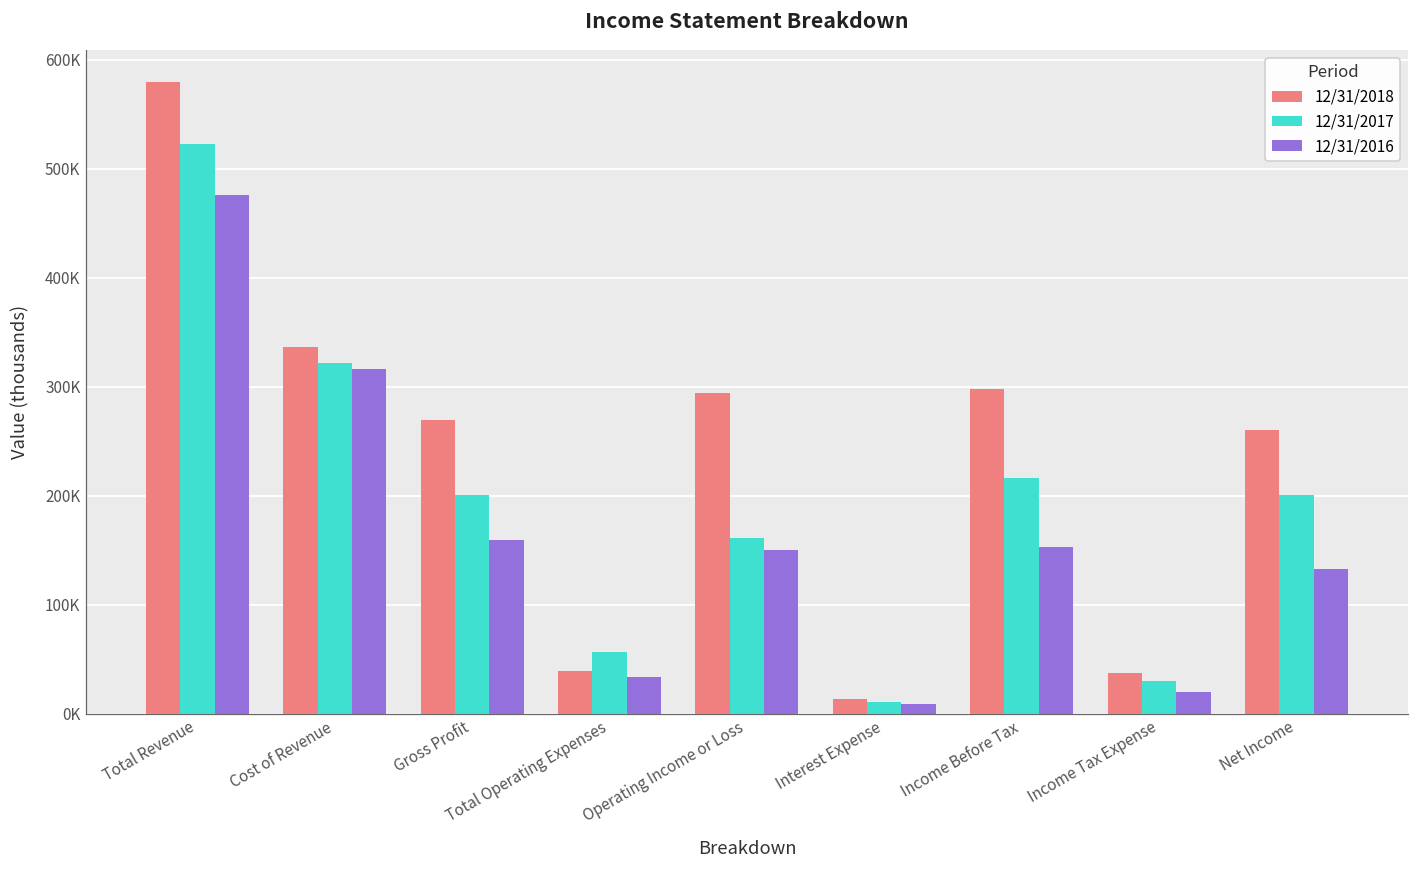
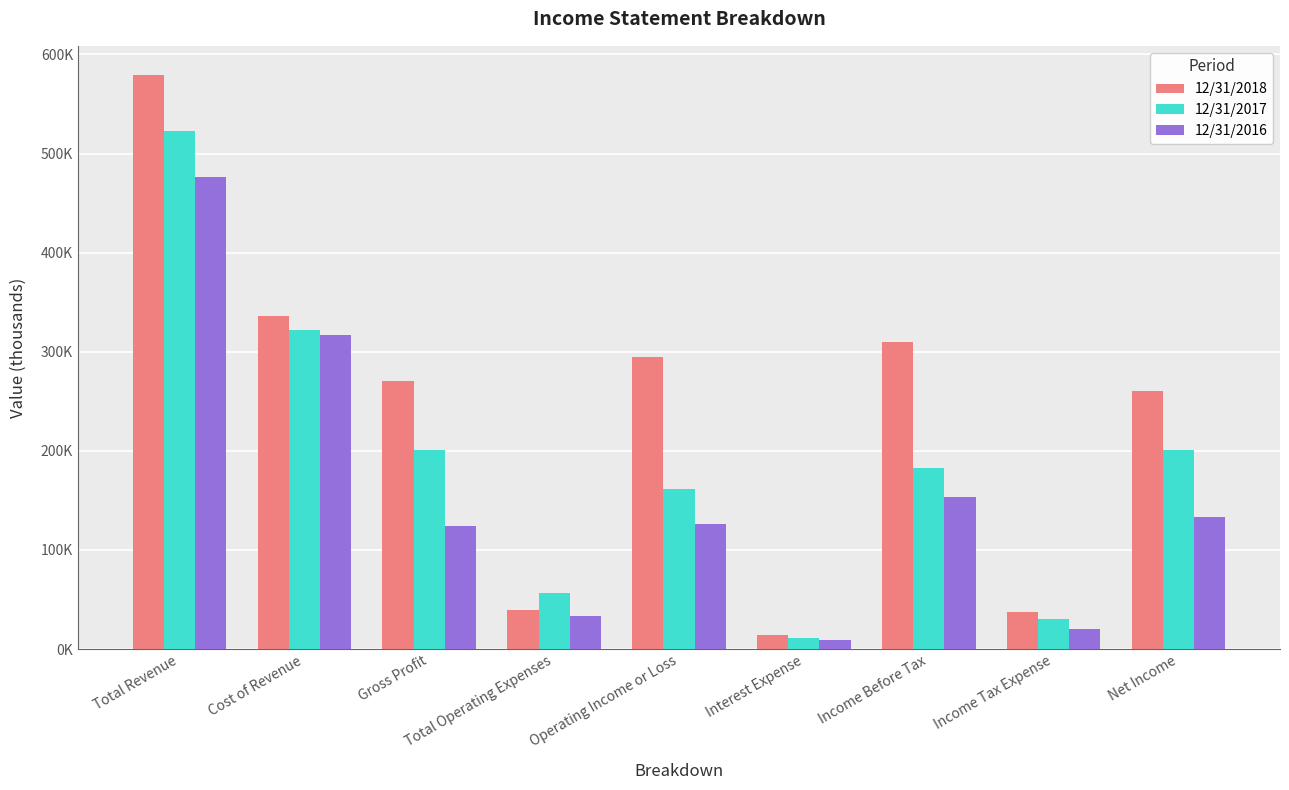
  {
    "12/31/2018": {
      "Total Revenue": 580000,
      "Cost of Revenue": 340000,
      "Gross Profit": 270000,
      "Total Operating Expenses": 40000,
      "Operating Income or Loss": 290000,
      "Interest Expense": 10000,
-     "Income Before Tax": 300000,
+     "Income Before Tax": 310000,
      "Income Tax Expense": 40000,
      "Net Income": 260000
    },
    "12/31/2017": {
      "Total Revenue": 520000,
      "Cost of Revenue": 320000,
      "Gross Profit": 200000,
      "Total Operating Expenses": 60000,
      "Operating Income or Loss": 160000,
      "Interest Expense": 10000,
-     "Income Before Tax": 220000,
+     "Income Before Tax": 180000,
      "Income Tax Expense": 30000,
      "Net Income": 200000
    },
    "12/31/2016": {
      "Total Revenue": 480000,
      "Cost of Revenue": 320000,
-     "Gross Profit": 160000,
+     "Gross Profit": 120000,
      "Total Operating Expenses": 30000,
-     "Operating Income or Loss": 150000,
+     "Operating Income or Loss": 130000,
      "Interest Expense": 10000,
      "Income Before Tax": 150000,
      "Income Tax Expense": 20000,
      "Net Income": 130000
    }
  }
